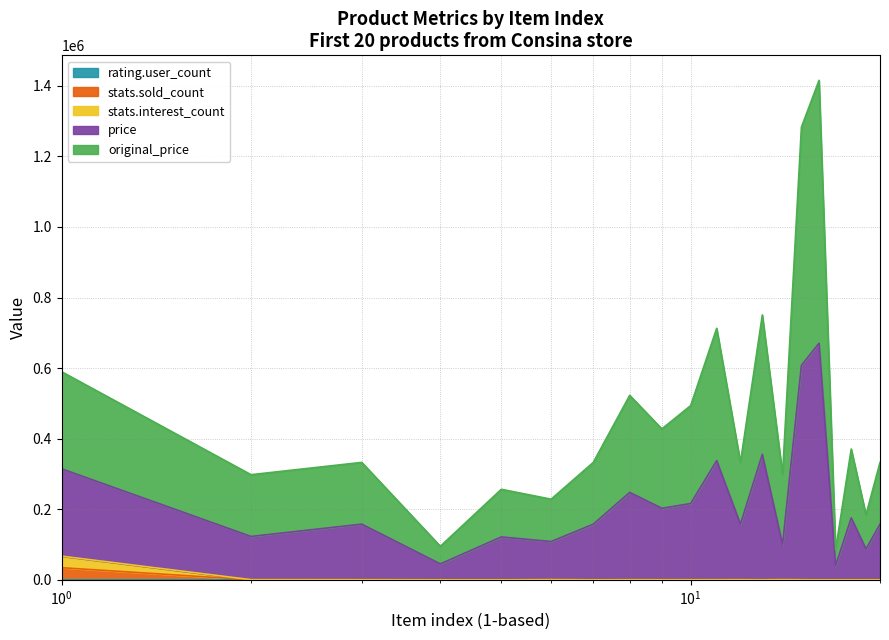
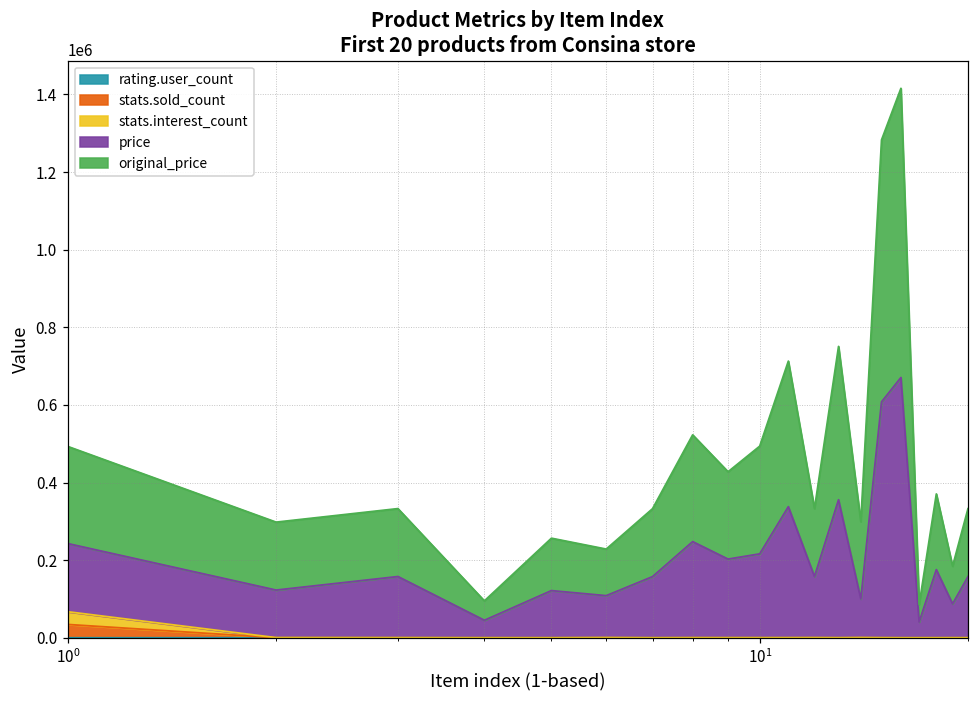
  {
    "rating.user_count": {
      "10^0": 0
    },
    "stats.sold_count": {
      "10^0": 30000
    },
    "stats.interest_count": {
      "10^0": 30000
    },
    "price": {
-     "10^0": 250000,
+     "10^0": 180000,
      "10^1": 220000
    },
    "original_price": {
-     "10^0": 280000,
+     "10^0": 250000,
      "10^1": 280000
    }
  }
